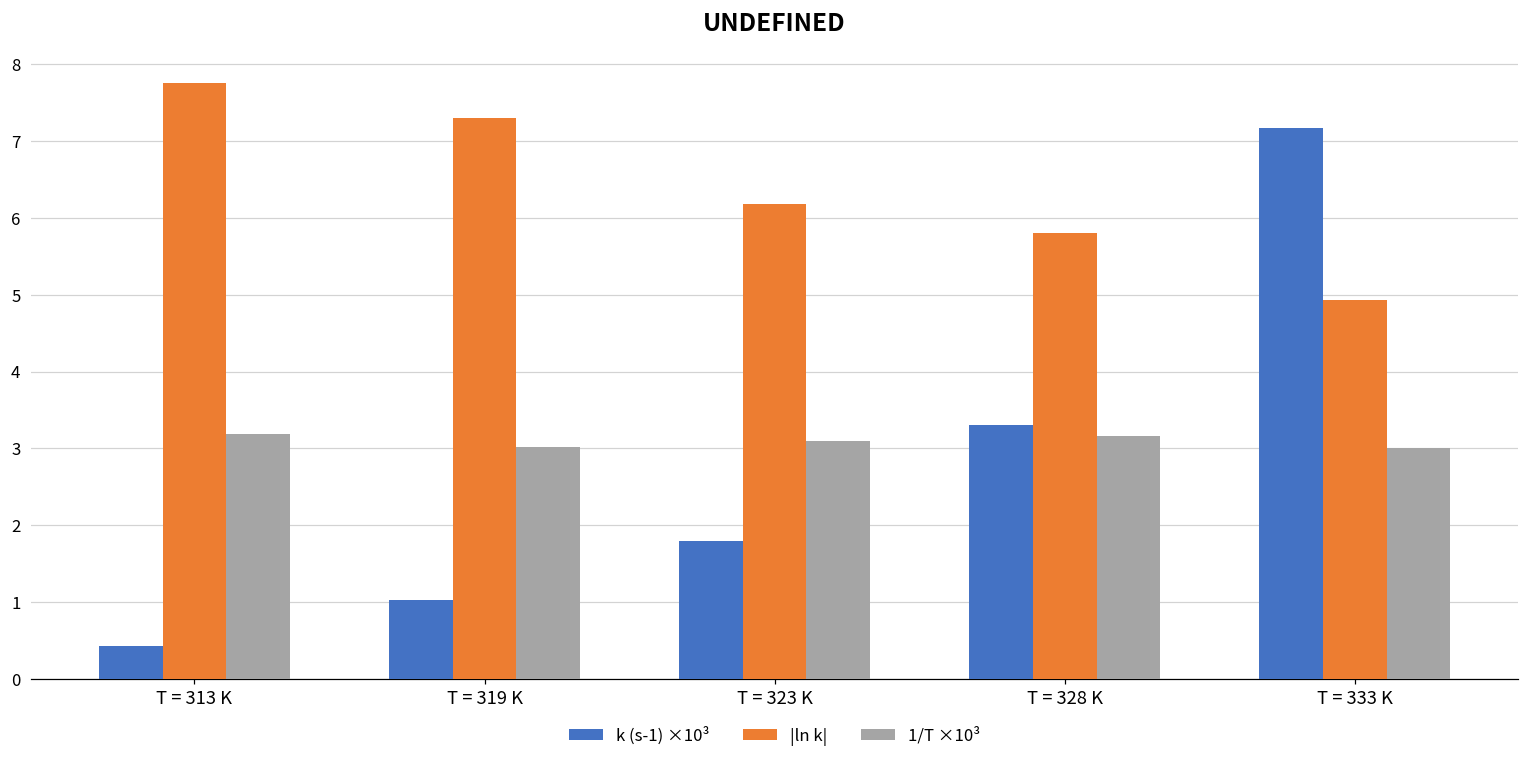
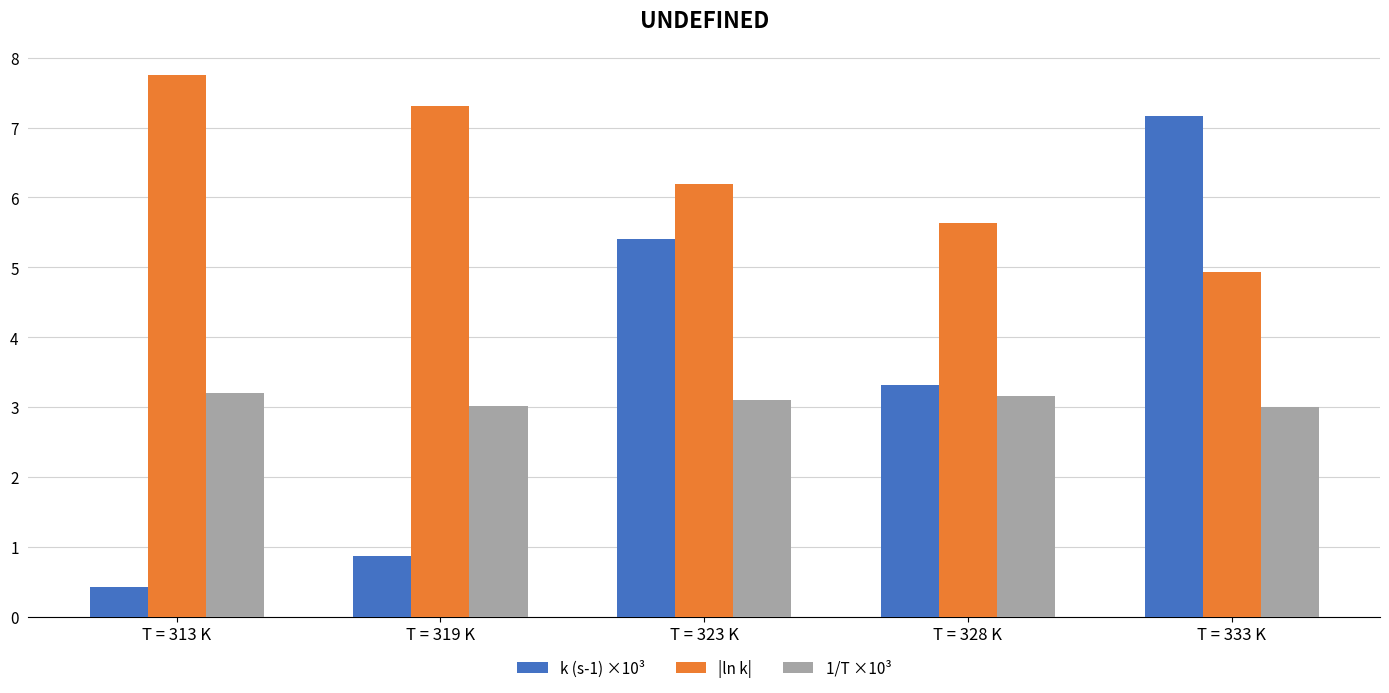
  {
    "k (s-1) ×10³": {
      "T = 313 K": 0.4,
-     "T = 319 K": 1.0,
-     "T = 323 K": 1.8,
+     "T = 319 K": 0.9,
+     "T = 323 K": 5.4,
      "T = 328 K": 3.3,
      "T = 333 K": 7.2
    },
    "|ln k|": {
      "T = 313 K": 7.8,
      "T = 319 K": 7.3,
      "T = 323 K": 6.2,
-     "T = 328 K": 5.8,
+     "T = 328 K": 5.6,
      "T = 333 K": 4.9
    },
    "1/T ×10³": {
      "T = 313 K": 3.2,
      "T = 319 K": 3.0,
      "T = 323 K": 3.1,
      "T = 328 K": 3.2,
      "T = 333 K": 3.0
    }
  }
